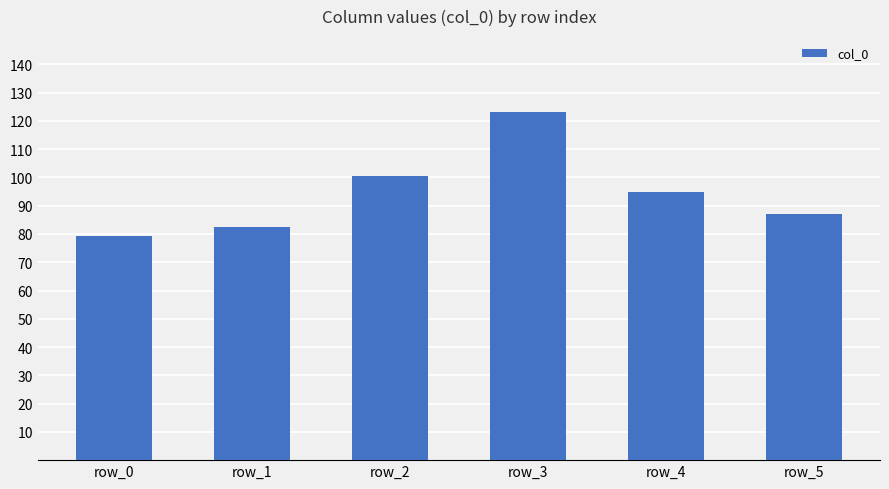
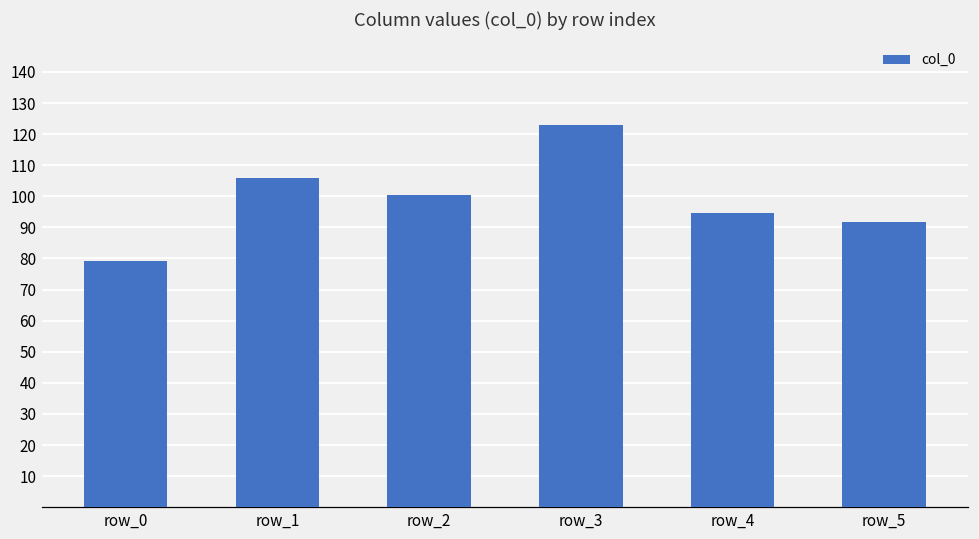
  {
    "row_0": 79,
-   "row_1": 82,
+   "row_1": 106,
    "row_2": 100,
    "row_3": 123,
    "row_4": 95,
-   "row_5": 87
+   "row_5": 92
  }
